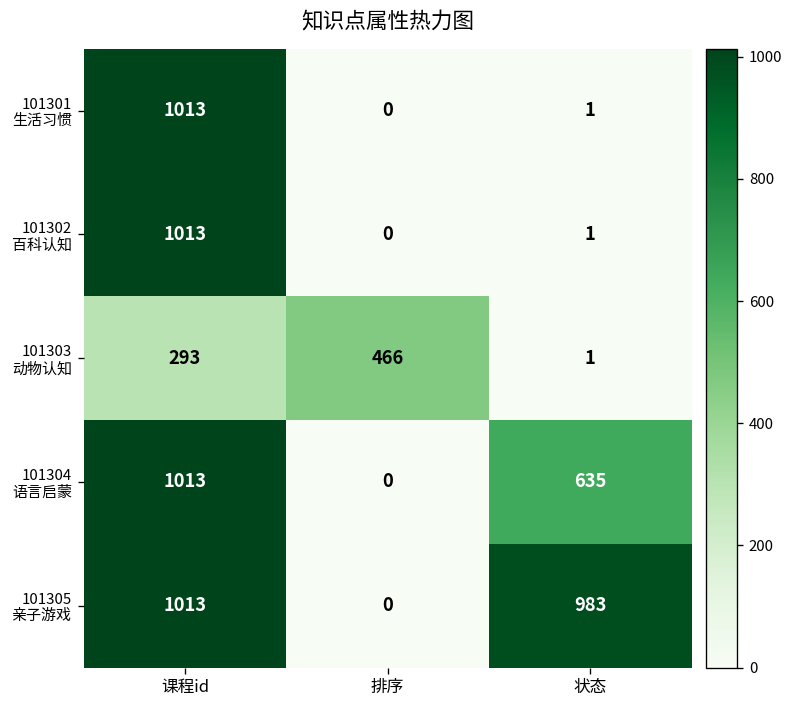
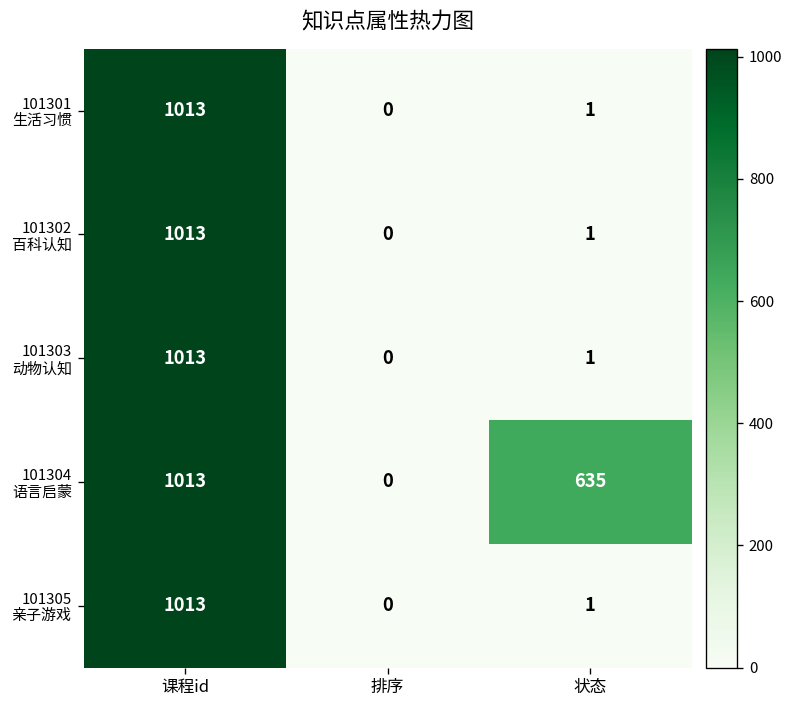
  {
    "101301 生活习惯": {
      "课程id": 1013,
      "排序": 0,
      "状态": 1
    },
    "101302 百科认知": {
      "课程id": 1013,
      "排序": 0,
      "状态": 1
    },
    "101303 动物认知": {
-     "课程id": 293,
-     "排序": 466,
+     "课程id": 1013,
+     "排序": 0,
      "状态": 1
    },
    "101304 语言启蒙": {
      "课程id": 1013,
      "排序": 0,
      "状态": 635
    },
    "101305 亲子游戏": {
      "课程id": 1013,
      "排序": 0,
-     "状态": 983
+     "状态": 1
    }
  }
